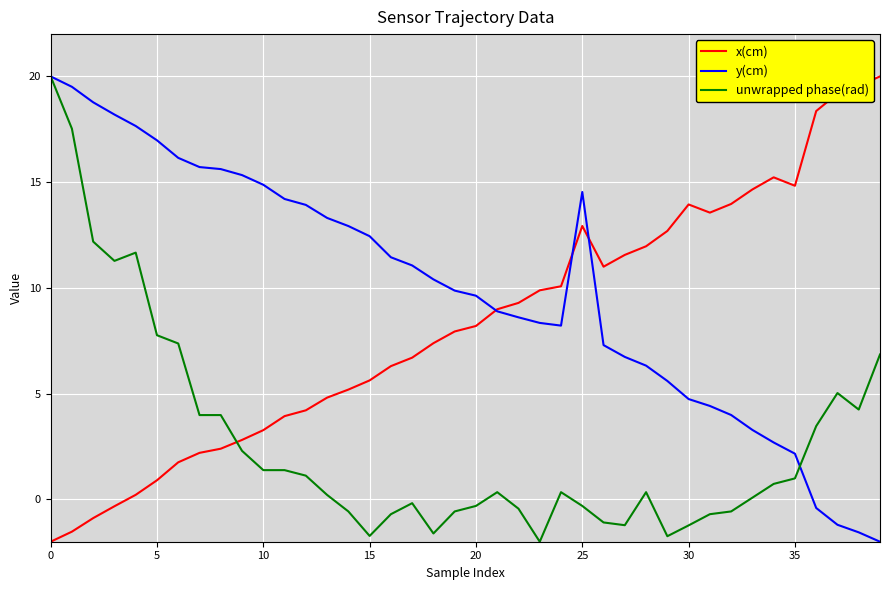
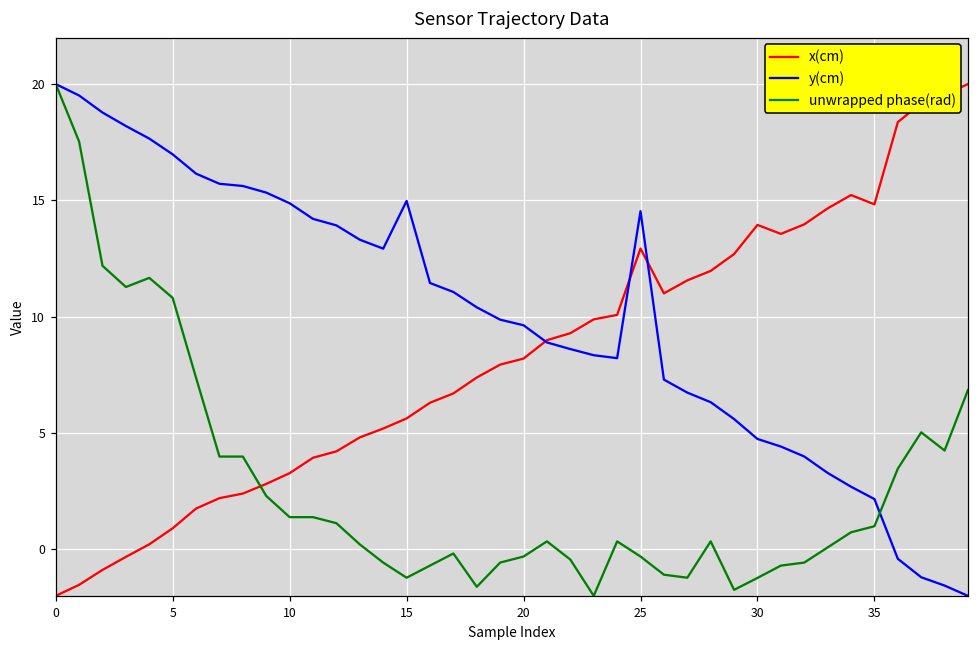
  {
    "x(cm)": {
      "0": -2.0,
      "5": 0.9,
      "10": 3.3,
      "15": 5.6,
      "20": 8.2,
      "25": 12.9,
      "30": 13.9,
      "35": 14.8
    },
    "y(cm)": {
      "5": 17.0,
      "10": 14.9,
-     "15": 12.4,
+     "15": 15.0,
      "20": 9.6,
      "25": 14.5,
      "30": 4.7,
      "35": 2.2
    },
    "unwrapped phase(rad)": {
-     "5": 7.8,
+     "5": 10.8,
      "10": 1.4,
-     "15": -1.7,
+     "15": -1.2,
      "20": -0.3,
      "25": -0.3,
      "30": -1.2,
      "35": 1.0
    }
  }
